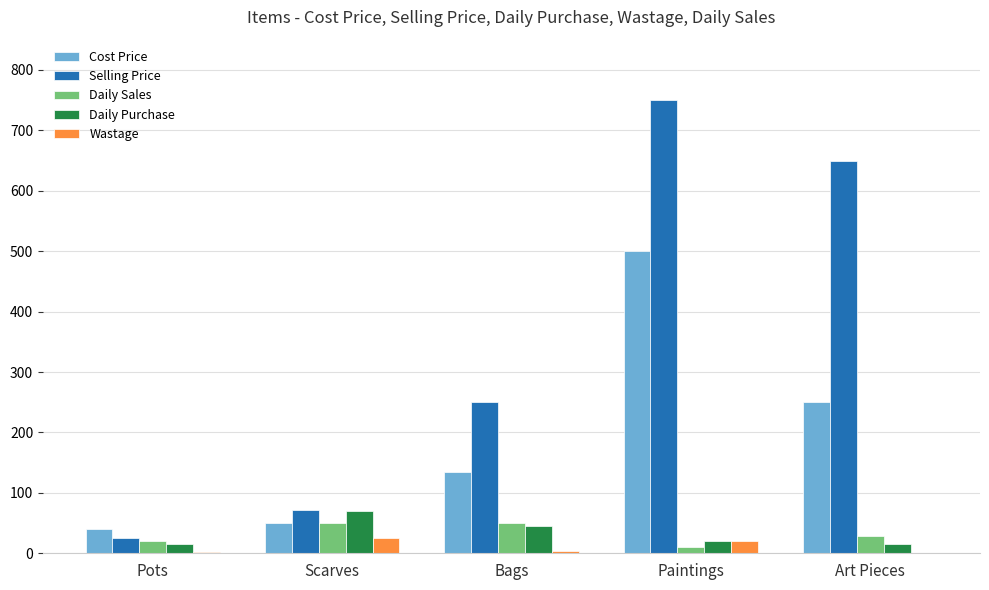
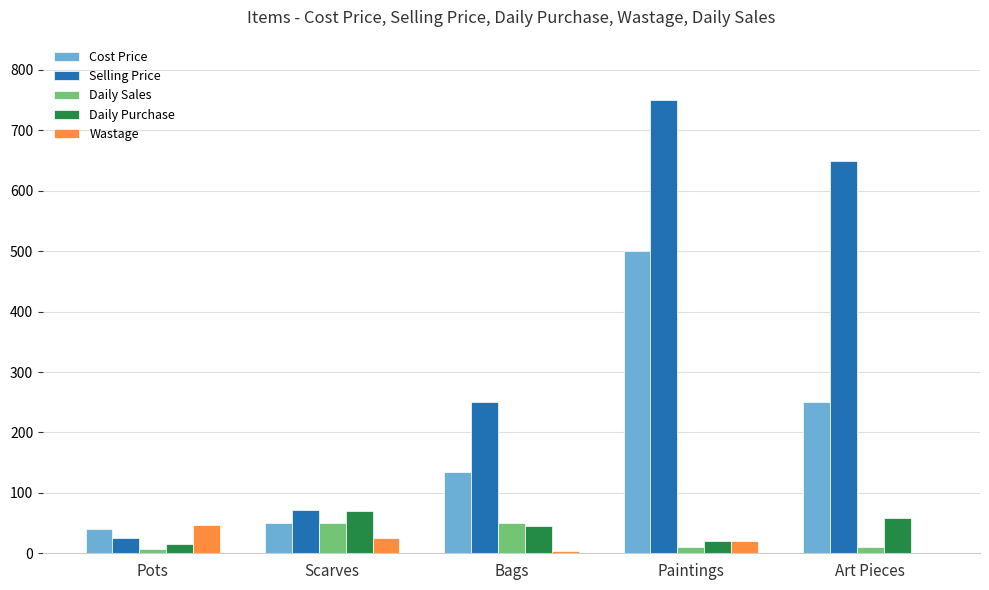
  {
    "Cost Price": {
      "Pots": 40,
      "Scarves": 50,
      "Bags": 130,
      "Paintings": 500,
      "Art Pieces": 250
    },
    "Selling Price": {
      "Pots": 30,
      "Scarves": 70,
      "Bags": 250,
      "Paintings": 750,
      "Art Pieces": 650
    },
    "Daily Sales": {
-     "Pots": 20,
+     "Pots": 10,
      "Scarves": 50,
      "Bags": 50,
      "Paintings": 10,
-     "Art Pieces": 30
+     "Art Pieces": 10
    },
    "Daily Purchase": {
      "Pots": 20,
      "Scarves": 70,
      "Bags": 40,
      "Paintings": 20,
-     "Art Pieces": 20
+     "Art Pieces": 60
    },
    "Wastage": {
-     "Pots": 0,
+     "Pots": 50,
      "Scarves": 30,
      "Paintings": 20,
      "Art Pieces": 0
    }
  }
